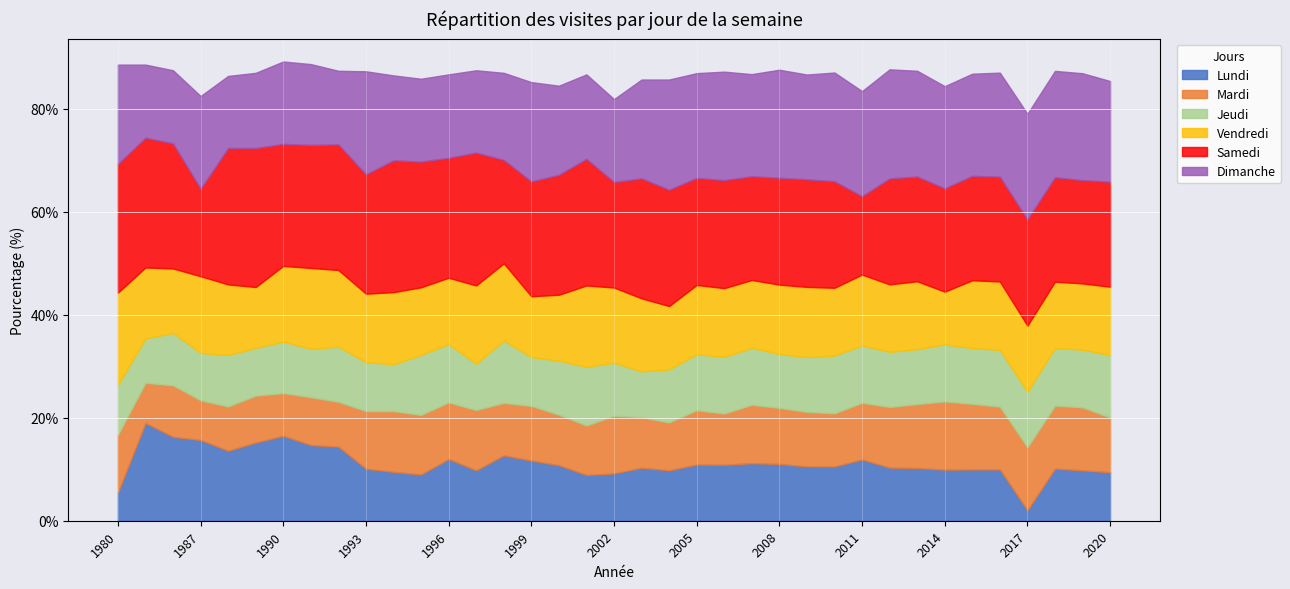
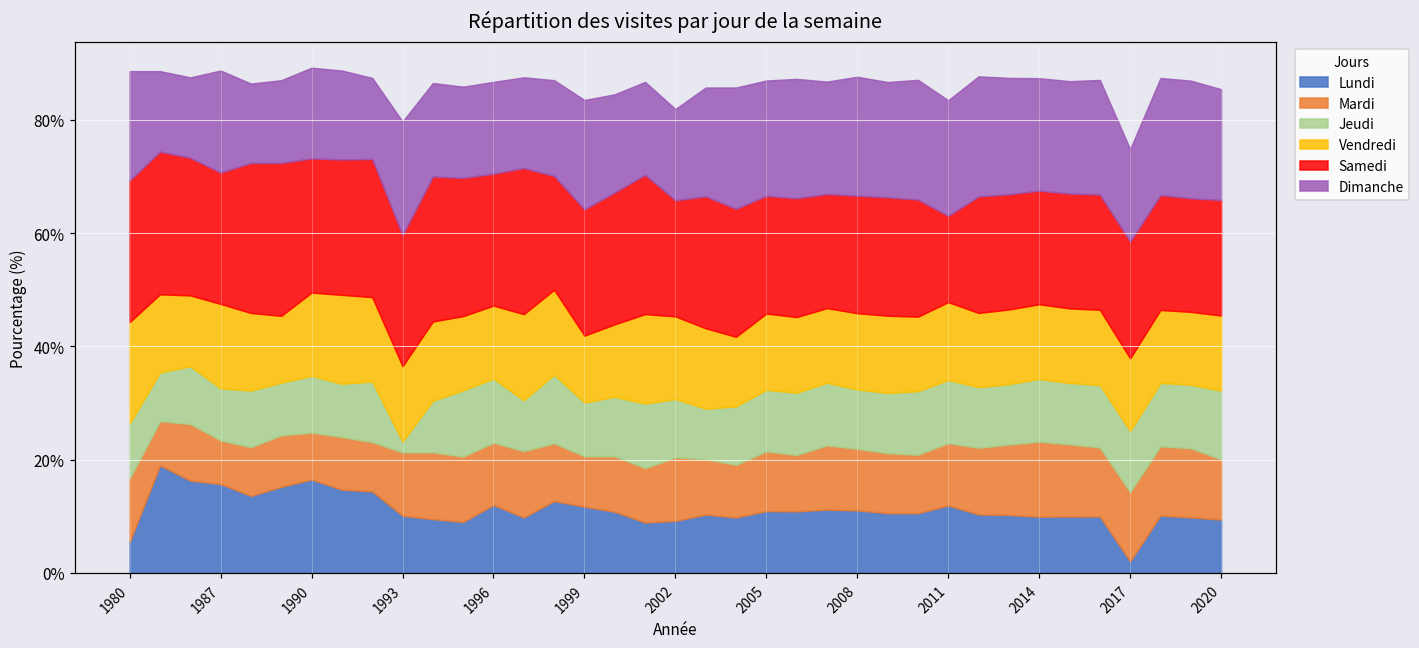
  {
    "Lundi": {
      "1980": "6%",
      "1987": "16%",
      "1990": "17%",
      "1993": "10%",
      "1996": "12%",
      "1999": "12%",
      "2002": "9%",
      "2005": "11%",
      "2008": "11%",
      "2011": "12%",
      "2014": "10%",
      "2017": "2%",
      "2020": "9%"
    },
    "Mardi": {
      "1980": "11%",
      "1987": "8%",
      "1990": "8%",
      "1993": "11%",
      "1996": "11%",
-     "1999": "11%",
+     "1999": "9%",
      "2002": "11%",
      "2005": "11%",
      "2008": "11%",
      "2011": "11%",
      "2014": "13%",
      "2017": "12%",
      "2020": "11%"
    },
    "Jeudi": {
      "1980": "10%",
      "1987": "9%",
      "1990": "10%",
-     "1993": "10%",
+     "1993": "2%",
      "1996": "11%",
      "1999": "10%",
      "2002": "10%",
      "2005": "11%",
      "2008": "10%",
      "2011": "11%",
      "2014": "11%",
      "2017": "11%",
      "2020": "12%"
    },
    "Vendredi": {
      "1980": "18%",
      "1987": "15%",
      "1990": "15%",
      "1993": "13%",
      "1996": "13%",
      "1999": "12%",
      "2002": "15%",
      "2005": "13%",
      "2008": "13%",
      "2011": "14%",
-     "2014": "10%",
+     "2014": "13%",
      "2017": "13%",
      "2020": "13%"
    },
    "Samedi": {
      "1980": "25%",
-     "1987": "17%",
+     "1987": "23%",
      "1990": "24%",
      "1993": "23%",
      "1996": "23%",
      "1999": "22%",
      "2002": "21%",
      "2005": "21%",
      "2008": "21%",
      "2011": "15%",
      "2014": "20%",
      "2017": "21%",
      "2020": "20%"
    },
    "Dimanche": {
      "1980": "19%",
      "1987": "18%",
      "1990": "16%",
      "1993": "20%",
      "1996": "16%",
      "1999": "19%",
      "2002": "16%",
      "2005": "20%",
      "2008": "21%",
      "2011": "20%",
      "2014": "20%",
-     "2017": "21%",
+     "2017": "16%",
      "2020": "20%"
    }
  }
